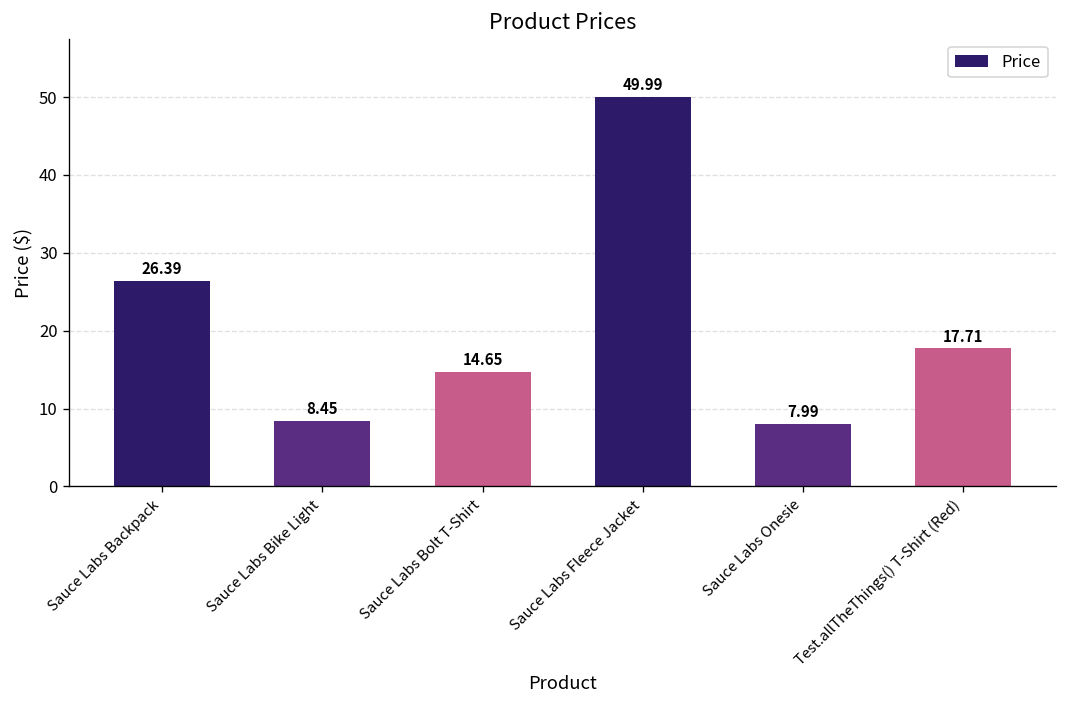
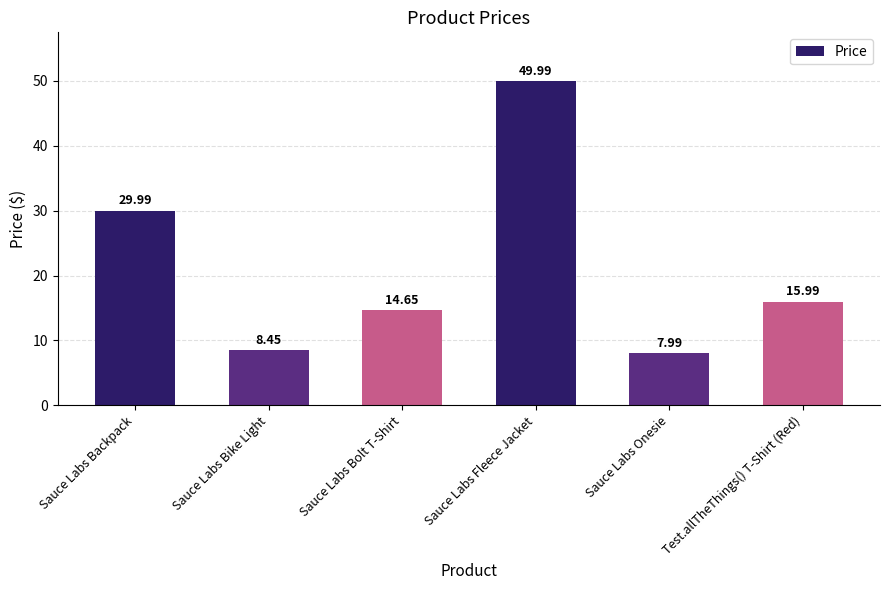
  {
-   "Sauce Labs Backpack": 26.39,
+   "Sauce Labs Backpack": 29.99,
    "Sauce Labs Bike Light": 8.45,
    "Sauce Labs Bolt T-Shirt": 14.65,
    "Sauce Labs Fleece Jacket": 49.99,
    "Sauce Labs Onesie": 7.99,
-   "Test.allTheThings() T-Shirt (Red)": 17.71
+   "Test.allTheThings() T-Shirt (Red)": 15.99
  }
